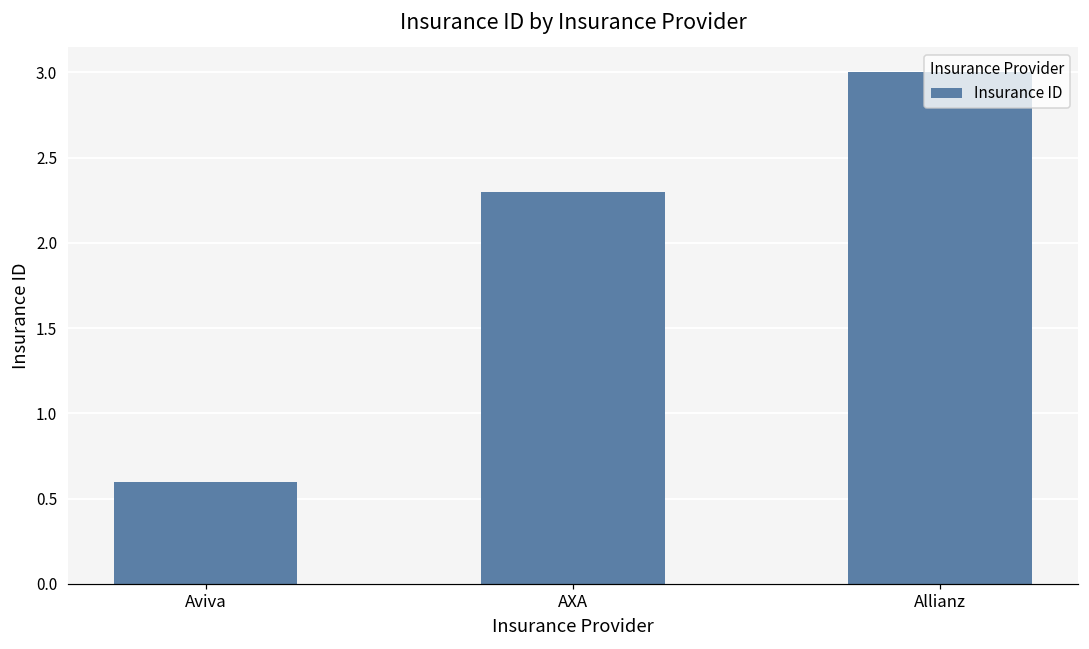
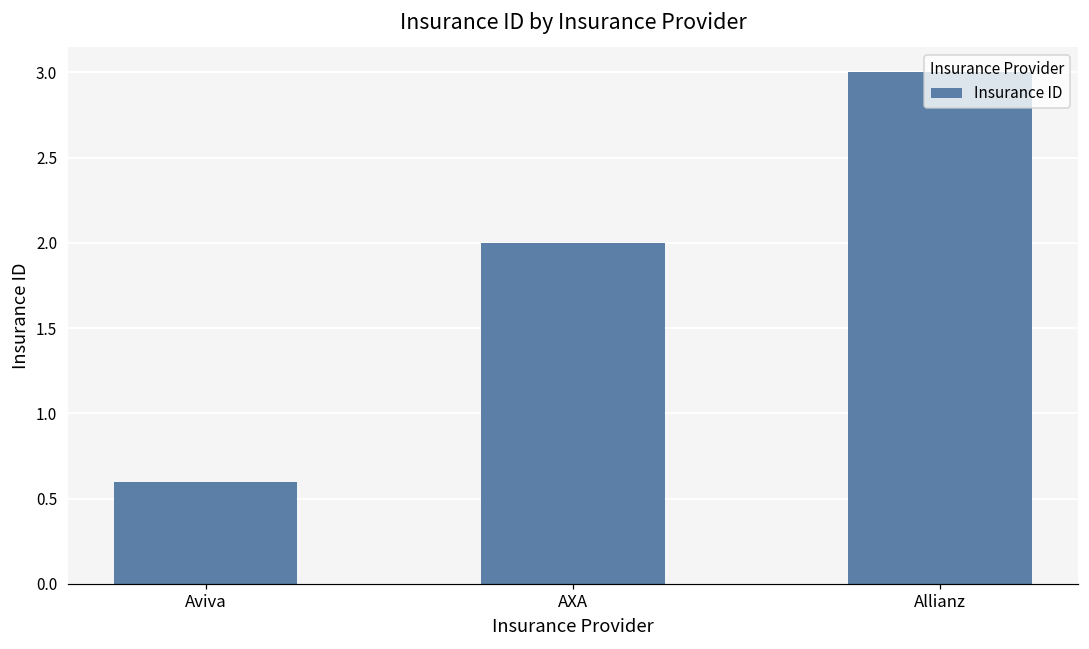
  {
    "Aviva": 0.6,
-   "AXA": 2.3
+   "AXA": 2.0
  }
